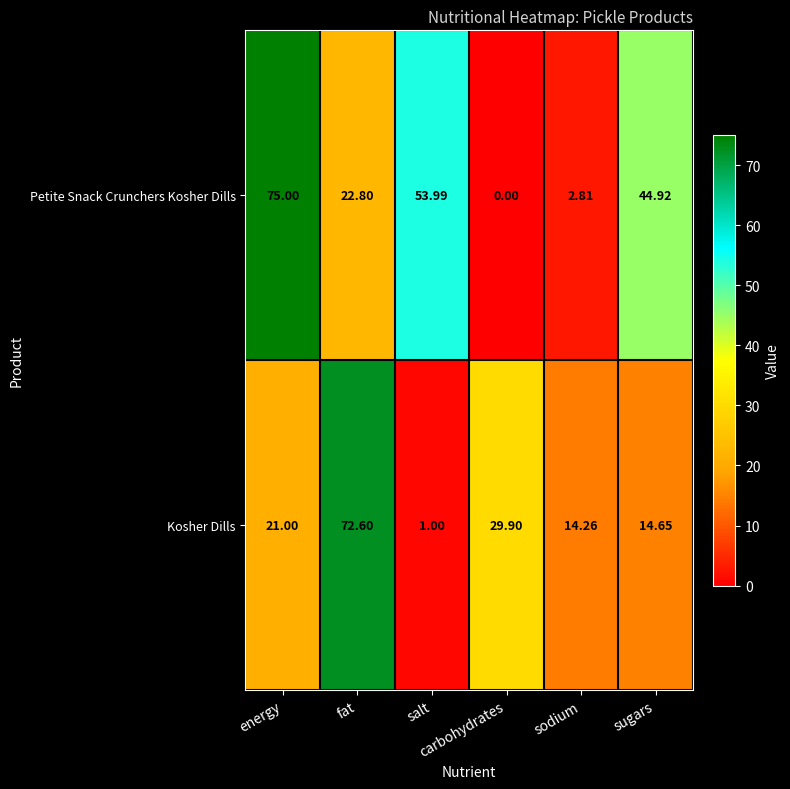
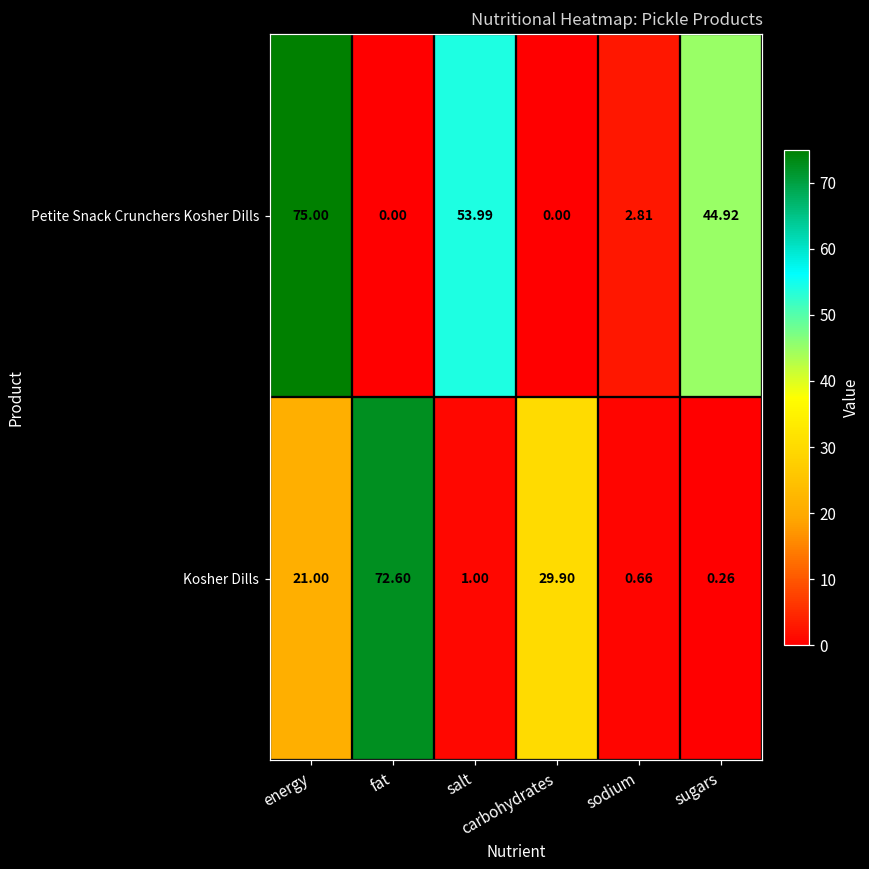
  {
    "Petite Snack Crunchers Kosher Dills": {
      "energy": 75.00,
-     "fat": 22.80,
+     "fat": 0.00,
      "salt": 53.99,
      "carbohydrates": 0.00,
      "sodium": 2.81,
      "sugars": 44.92
    },
    "Kosher Dills": {
      "energy": 21.00,
      "fat": 72.60,
      "salt": 1.00,
      "carbohydrates": 29.90,
-     "sodium": 14.26,
-     "sugars": 14.65
+     "sodium": 0.66,
+     "sugars": 0.26
    }
  }
